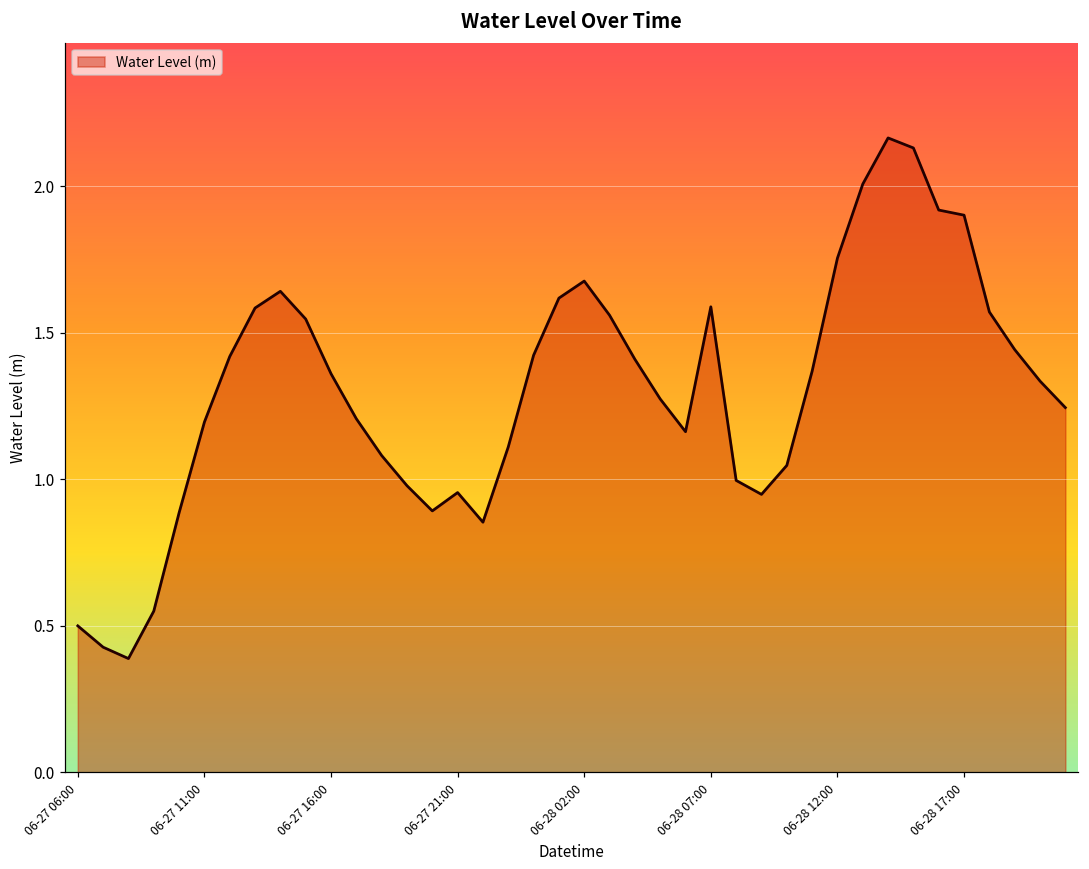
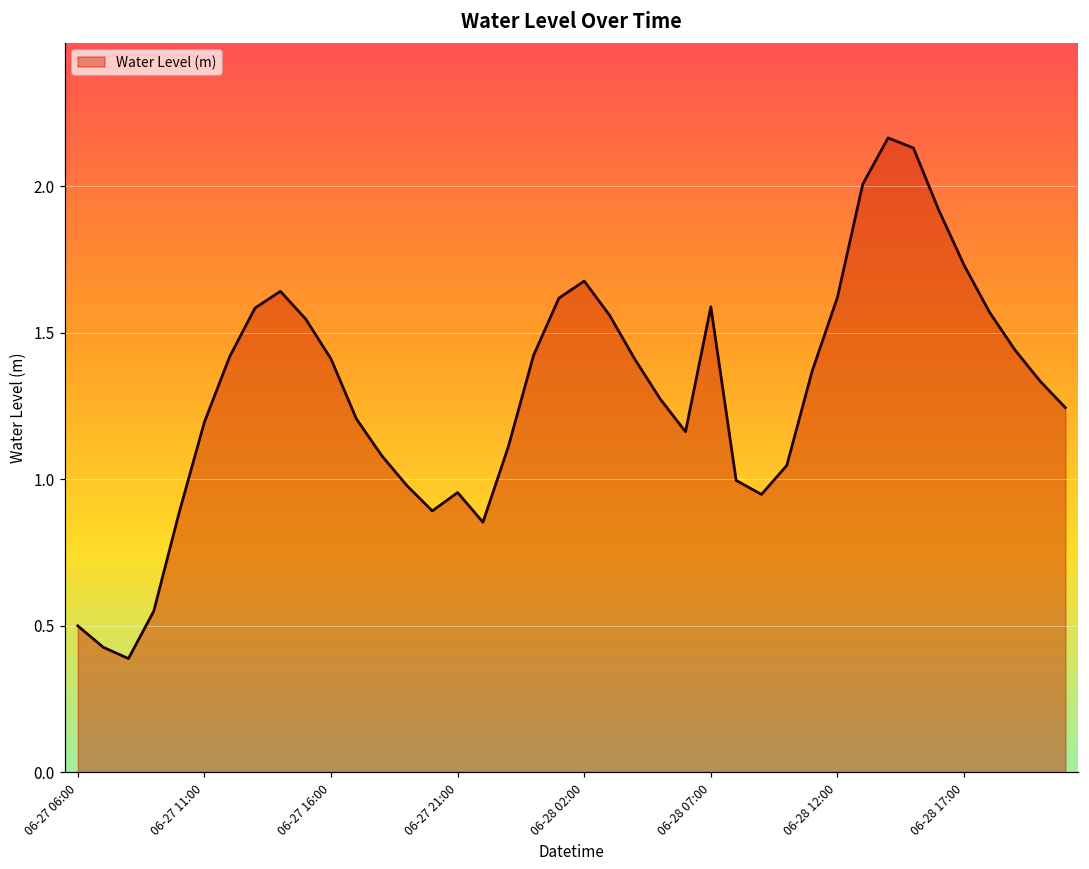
  {
    "06-27 06:00": 0.50,
    "06-27 11:00": 1.19,
-   "06-27 16:00": 1.36,
+   "06-27 16:00": 1.41,
    "06-27 21:00": 0.95,
    "06-28 02:00": 1.68,
    "06-28 07:00": 1.59,
-   "06-28 12:00": 1.75,
-   "06-28 17:00": 1.90
+   "06-28 12:00": 1.62,
+   "06-28 17:00": 1.73
  }
